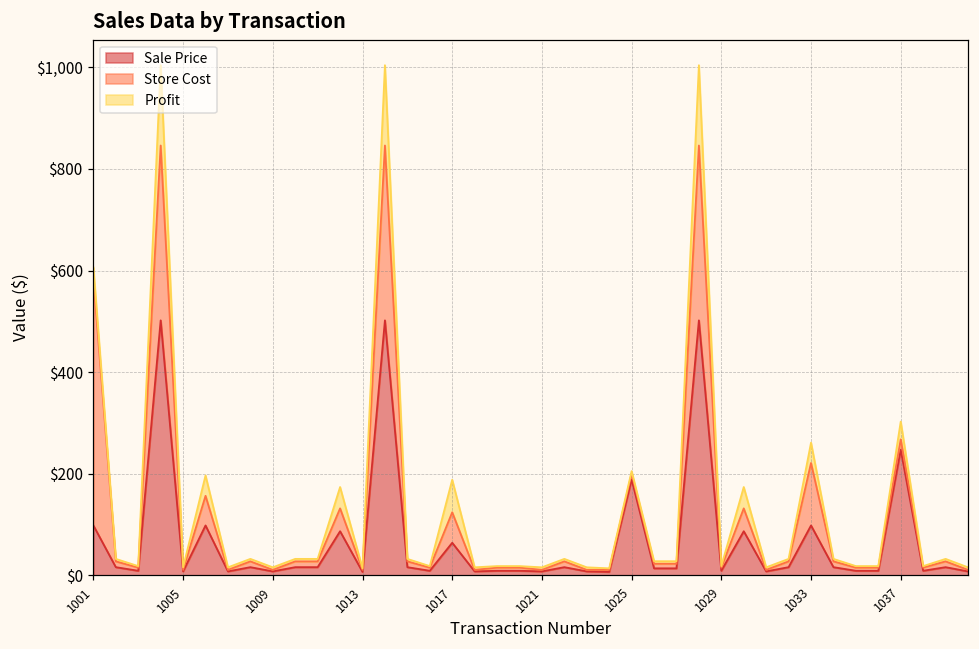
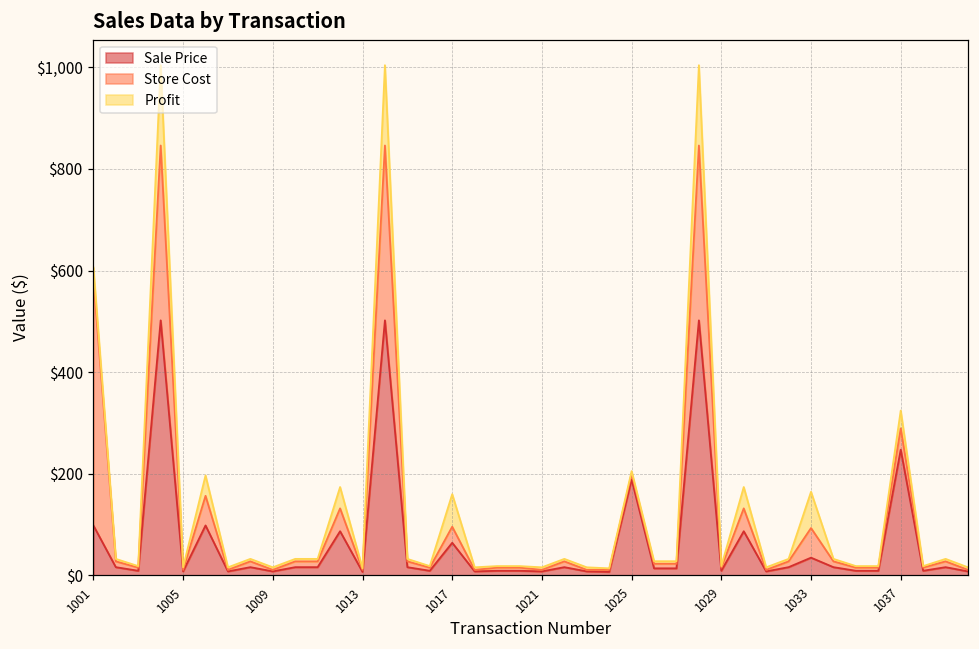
  {
    "Sale Price": {
      "1001": "$100",
      "1017": "$60",
      "1025": "$190",
      "1029": "$10",
-     "1033": "$100",
+     "1033": "$40",
      "1037": "$250"
    },
    "Store Cost": {
      "1001": "$490",
-     "1017": "$60",
-     "1033": "$120",
-     "1037": "$20"
+     "1017": "$30",
+     "1033": "$60",
+     "1037": "$40"
    },
    "Profit": {
      "1001": "$20",
      "1017": "$60",
-     "1033": "$40",
+     "1033": "$70",
      "1037": "$40"
    }
  }
